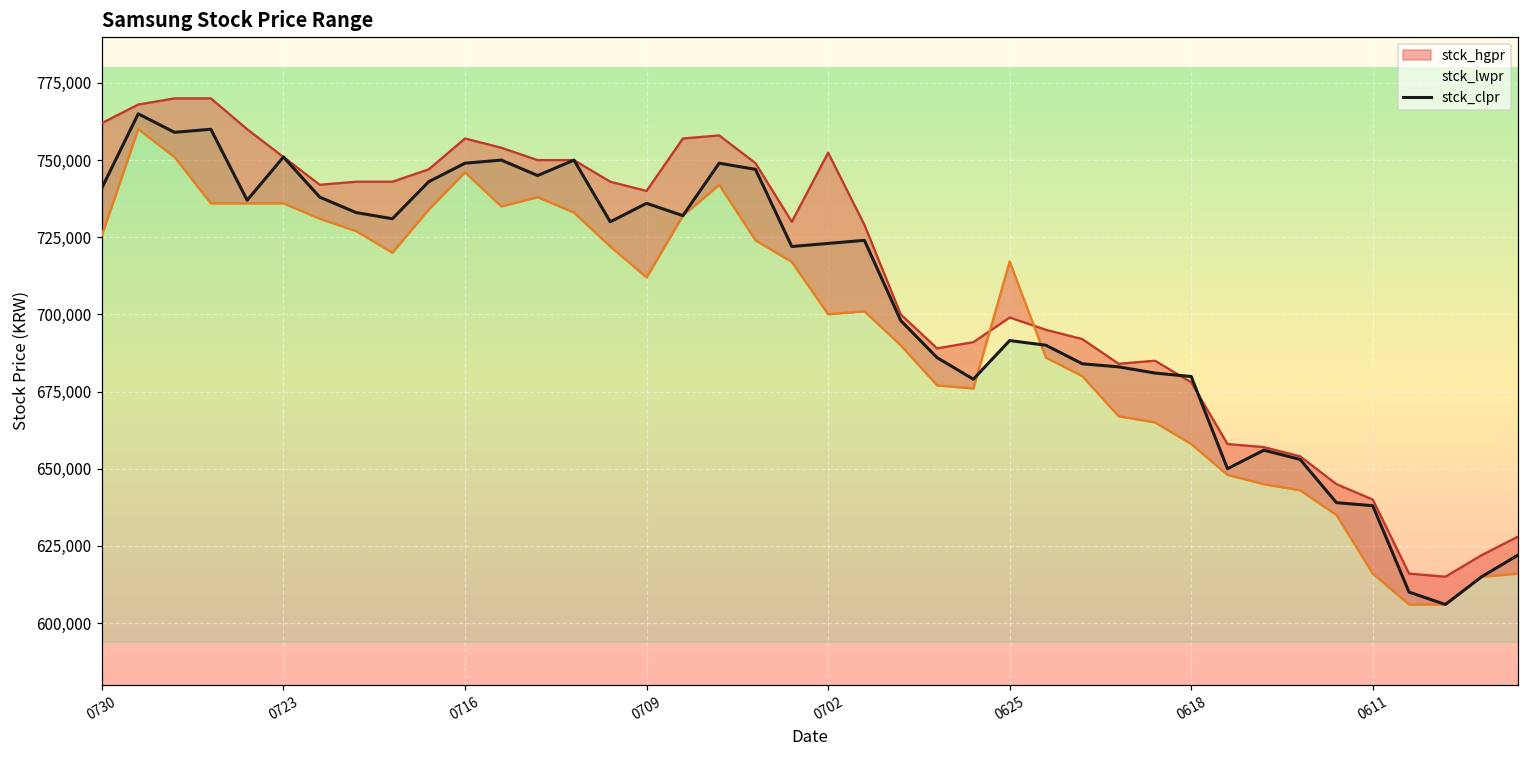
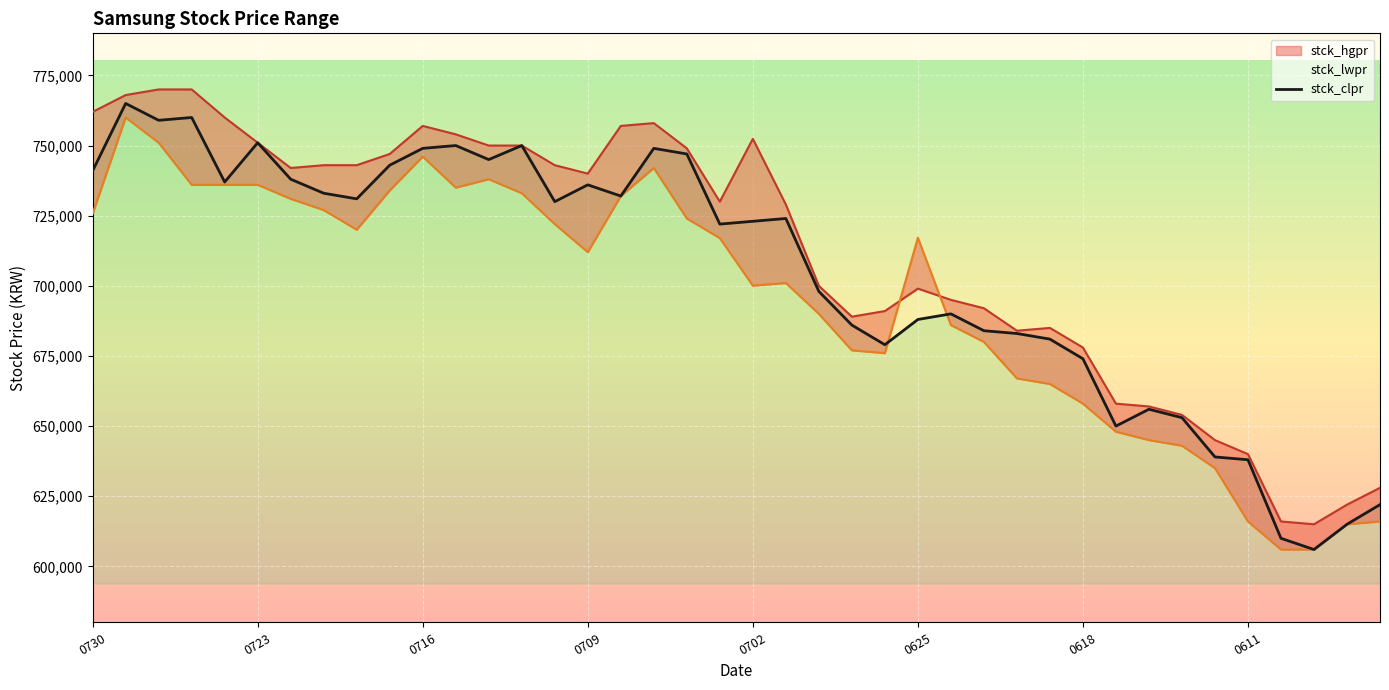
  {
    "stck_lwpr": {
      "0730": "726,000",
      "0723": "736,000",
      "0716": "746,000",
      "0709": "712,000",
      "0702": "700,000",
      "0618": "658,000",
      "0611": "616,000"
    },
    "stck_clpr": {
      "0730": "741,000",
      "0716": "749,000",
      "0709": "736,000",
      "0702": "723,000",
-     "0625": "692,000",
-     "0618": "680,000",
+     "0625": "688,000",
+     "0618": "674,000",
      "0611": "638,000"
    }
  }
